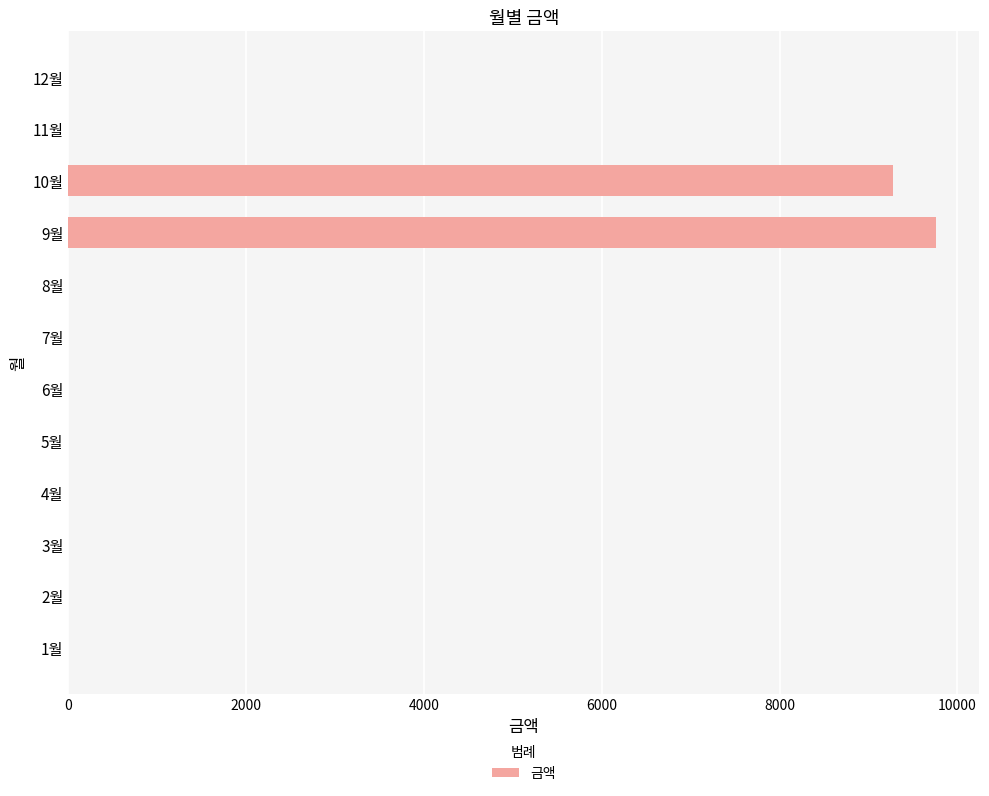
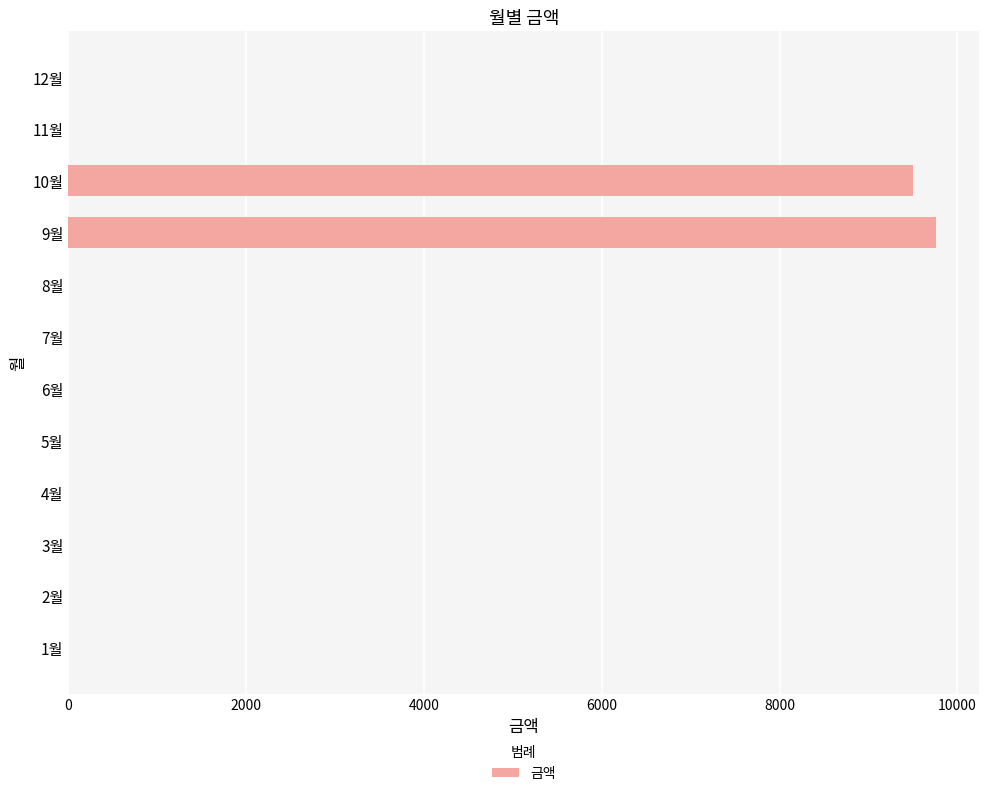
  {
    "12월": 0,
    "11월": 0,
-   "10월": 9300,
+   "10월": 9500,
    "9월": 9800,
    "8월": 0,
    "7월": 0,
    "6월": 0,
    "5월": 0,
    "4월": 0,
    "3월": 0,
    "2월": 0,
    "1월": 0
  }
